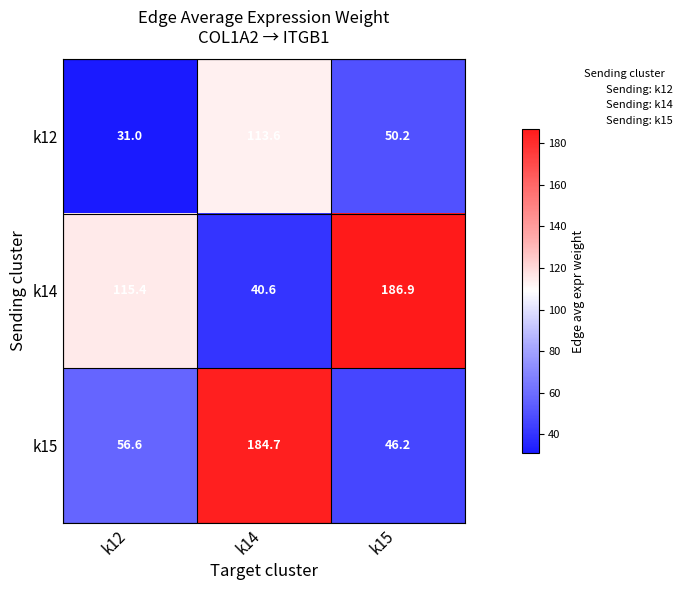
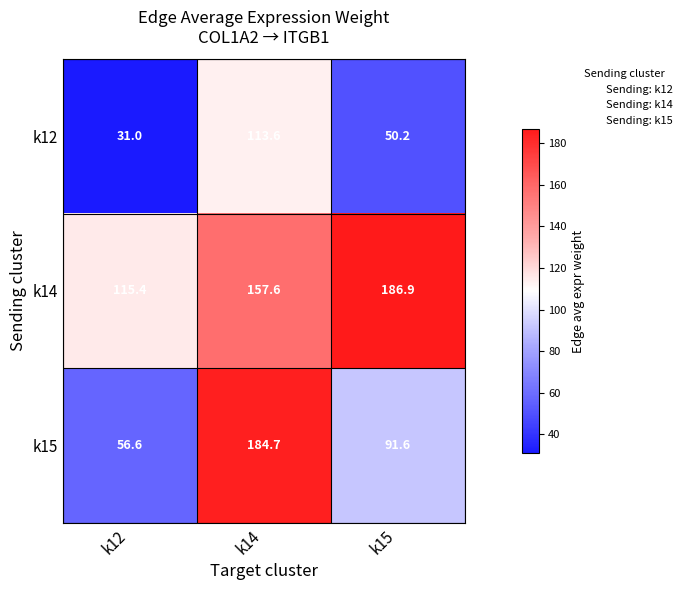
  {
    "k12": {
      "k12": 31.0,
      "k15": 50.2
    },
    "k14": {
-     "k14": 40.6,
+     "k14": 157.6,
      "k15": 186.9
    },
    "k15": {
      "k12": 56.6,
      "k14": 184.7,
-     "k15": 46.2
+     "k15": 91.6
    }
  }
